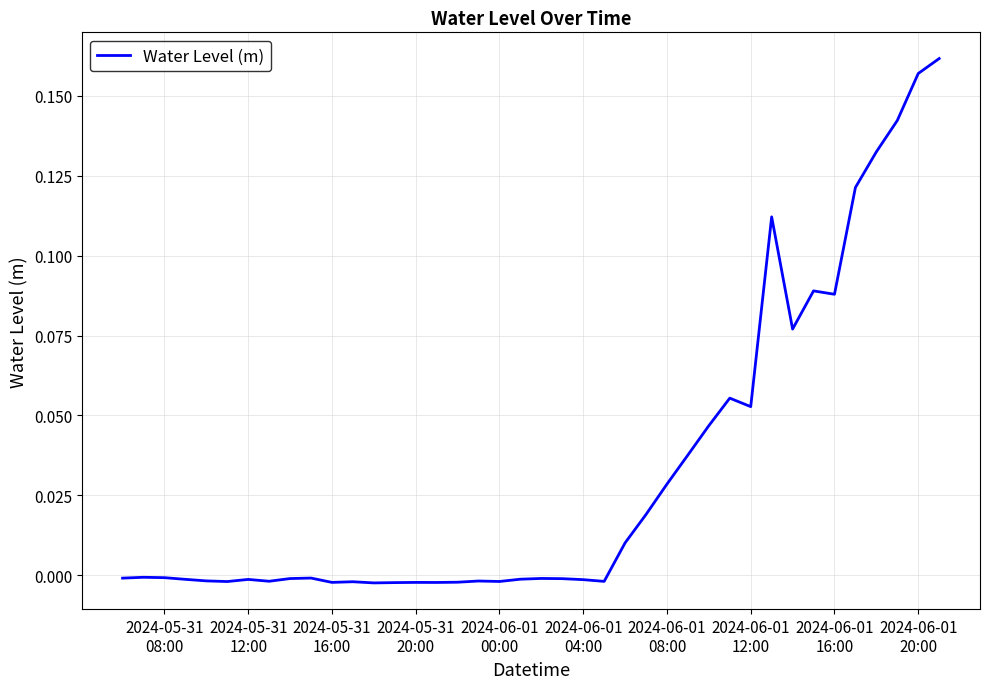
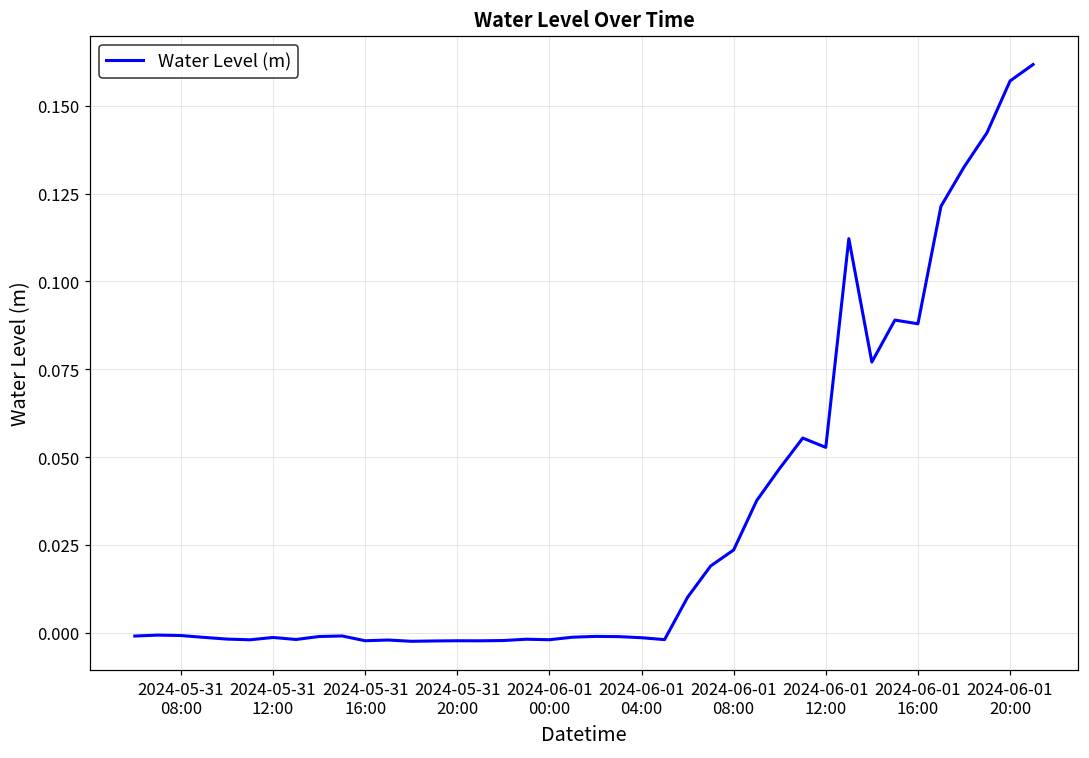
  {
    "2024-05-31 08:00": -0.001,
    "2024-05-31 12:00": -0.001,
    "2024-05-31 16:00": -0.002,
    "2024-05-31 20:00": -0.002,
    "2024-06-01 00:00": -0.002,
    "2024-06-01 04:00": -0.001,
-   "2024-06-01 08:00": 0.029,
+   "2024-06-01 08:00": 0.024,
    "2024-06-01 12:00": 0.053,
    "2024-06-01 16:00": 0.088,
    "2024-06-01 20:00": 0.157
  }
